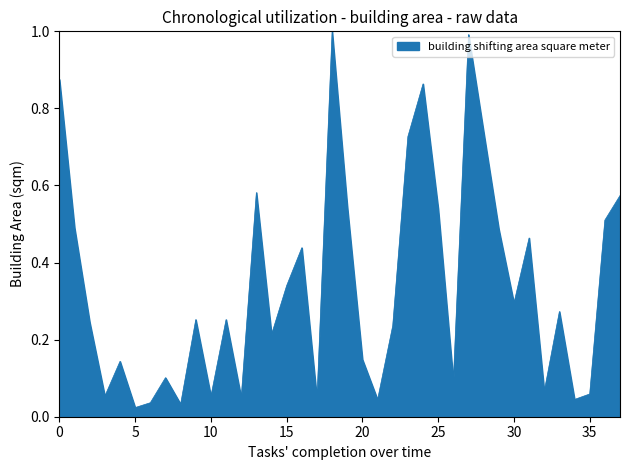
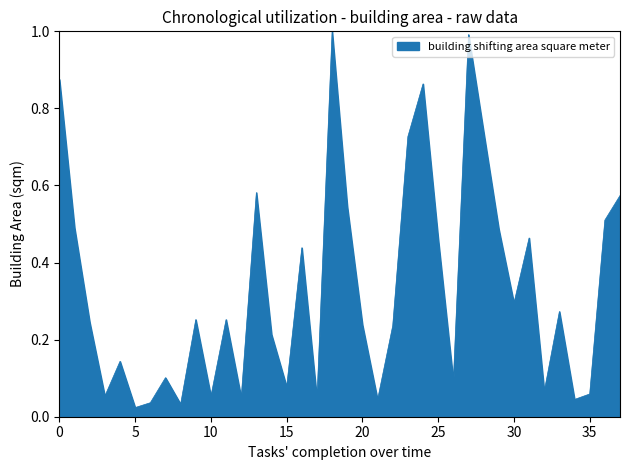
  {
    "0": 0.88,
    "5": 0.02,
    "10": 0.05,
-   "15": 0.34,
-   "20": 0.15,
-   "25": 0.54,
+   "15": 0.08,
+   "20": 0.24,
+   "25": 0.46,
    "30": 0.29,
    "35": 0.06
  }
